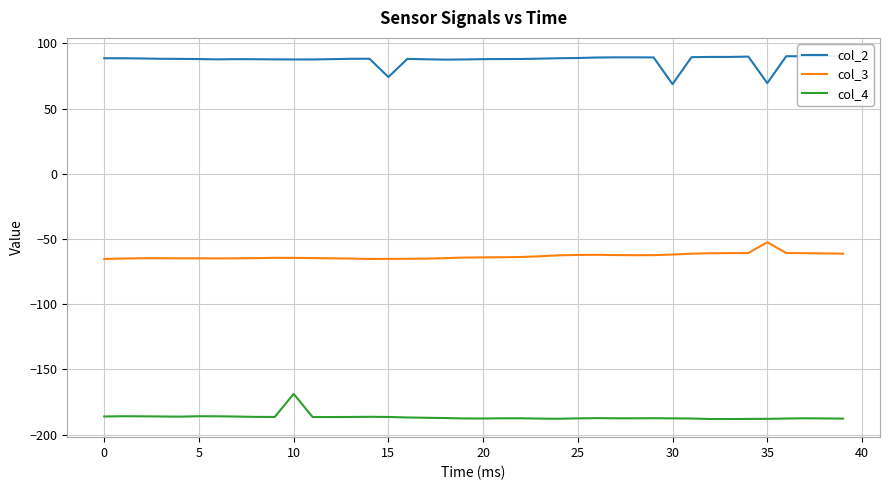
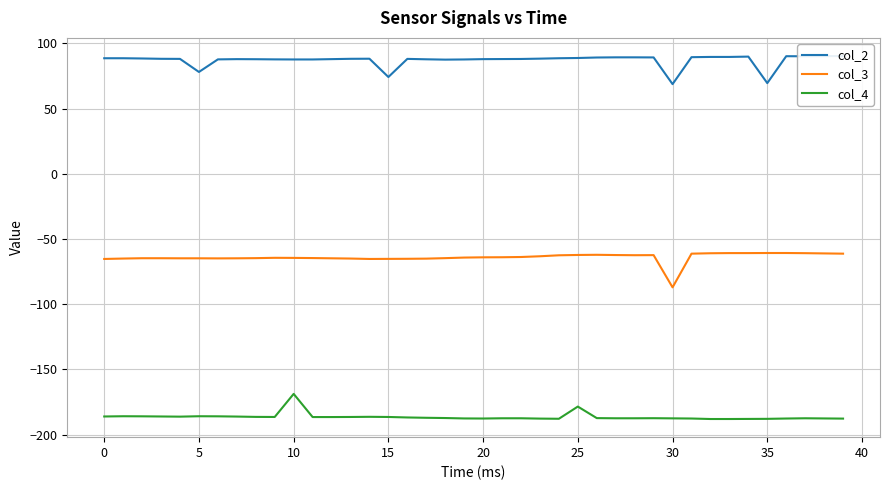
  {
    "col_2": {
      "0": 89,
-     "5": 88,
+     "5": 78,
      "10": 88,
      "15": 74,
      "20": 88,
      "25": 89,
      "30": 69,
      "35": 70
    },
    "col_3": {
      "0": -65,
      "5": -65,
      "10": -65,
      "15": -65,
      "20": -64,
      "25": -62,
-     "30": -62,
-     "35": -52
+     "30": -87,
+     "35": -61
    },
    "col_4": {
      "0": -186,
      "5": -186,
      "10": -169,
      "15": -187,
      "20": -188,
-     "25": -188,
+     "25": -179,
      "30": -188,
      "35": -188
    }
  }
